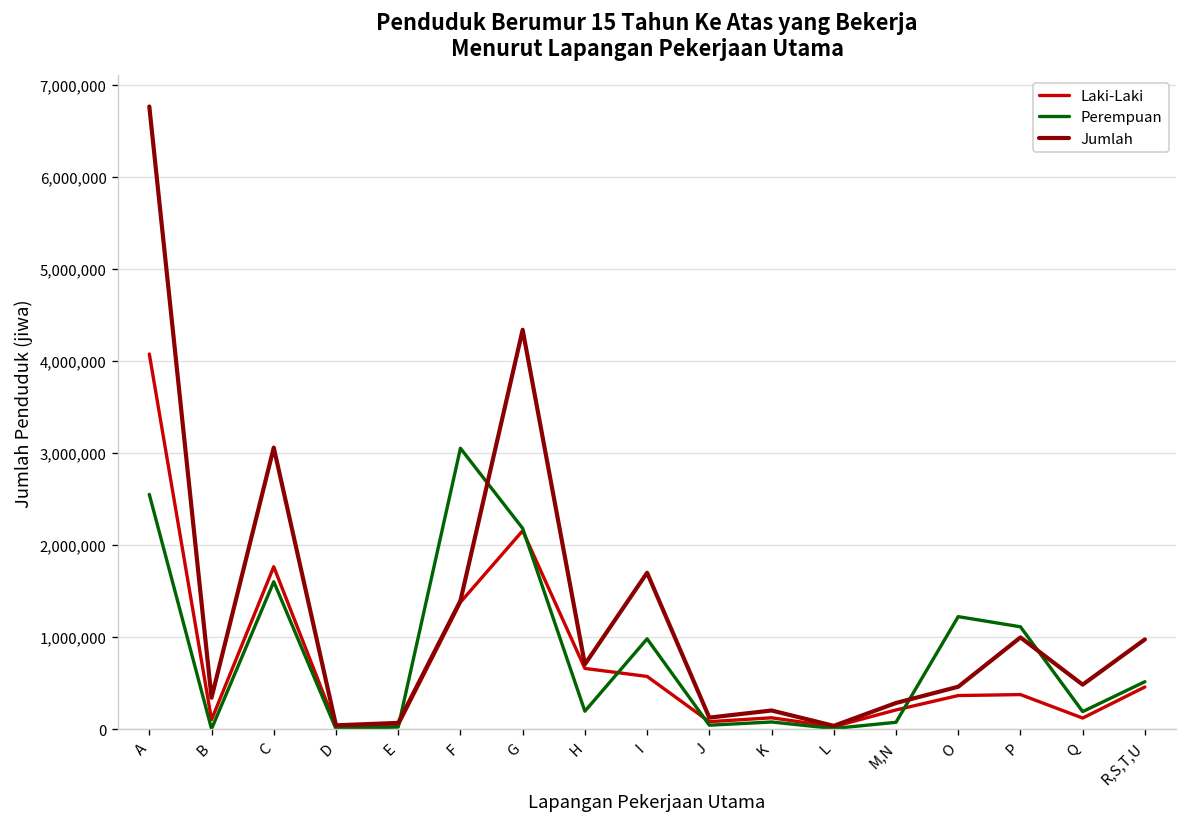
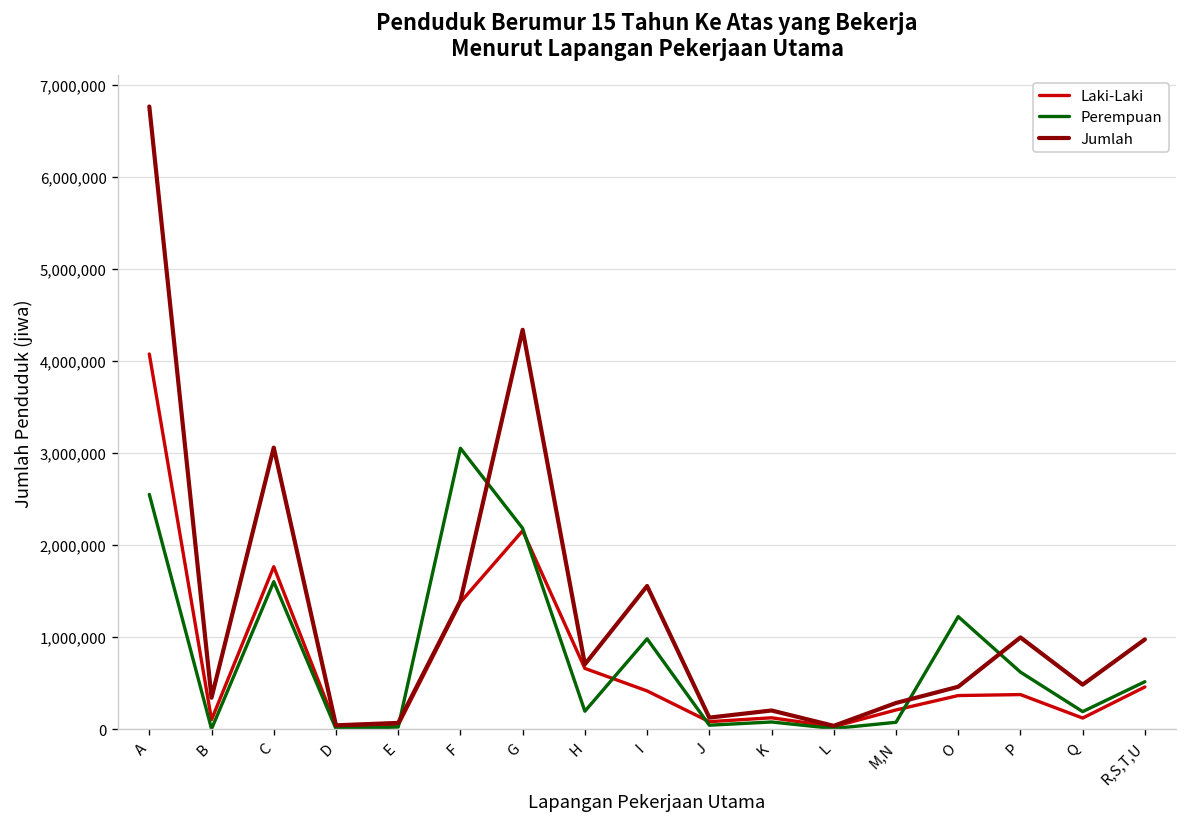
  {
    "Laki-Laki": {
      "A": "4,100,000",
      "B": "100,000",
      "C": "1,800,000",
      "H": "700,000",
-     "I": "600,000",
+     "I": "400,000",
      "J": "100,000",
      "K": "100,000",
      "M,N": "200,000",
      "O": "400,000",
      "P": "400,000",
      "Q": "100,000",
      "R,S,T,U": "500,000"
    },
    "Perempuan": {
      "A": "2,600,000",
      "B": "0",
      "C": "1,600,000",
      "D": "0",
      "F": "3,100,000",
      "H": "200,000",
      "I": "1,000,000",
      "J": "0",
      "K": "100,000",
      "M,N": "100,000",
      "O": "1,200,000",
-     "P": "1,100,000",
+     "P": "600,000",
      "Q": "200,000",
      "R,S,T,U": "500,000"
    },
    "Jumlah": {
      "A": "6,800,000",
      "B": "300,000",
      "C": "3,100,000",
      "G": "4,300,000",
      "H": "700,000",
-     "I": "1,700,000",
+     "I": "1,600,000",
      "J": "100,000",
      "K": "200,000",
      "M,N": "300,000",
      "O": "500,000",
      "P": "1,000,000",
      "Q": "500,000",
      "R,S,T,U": "1,000,000"
    }
  }
